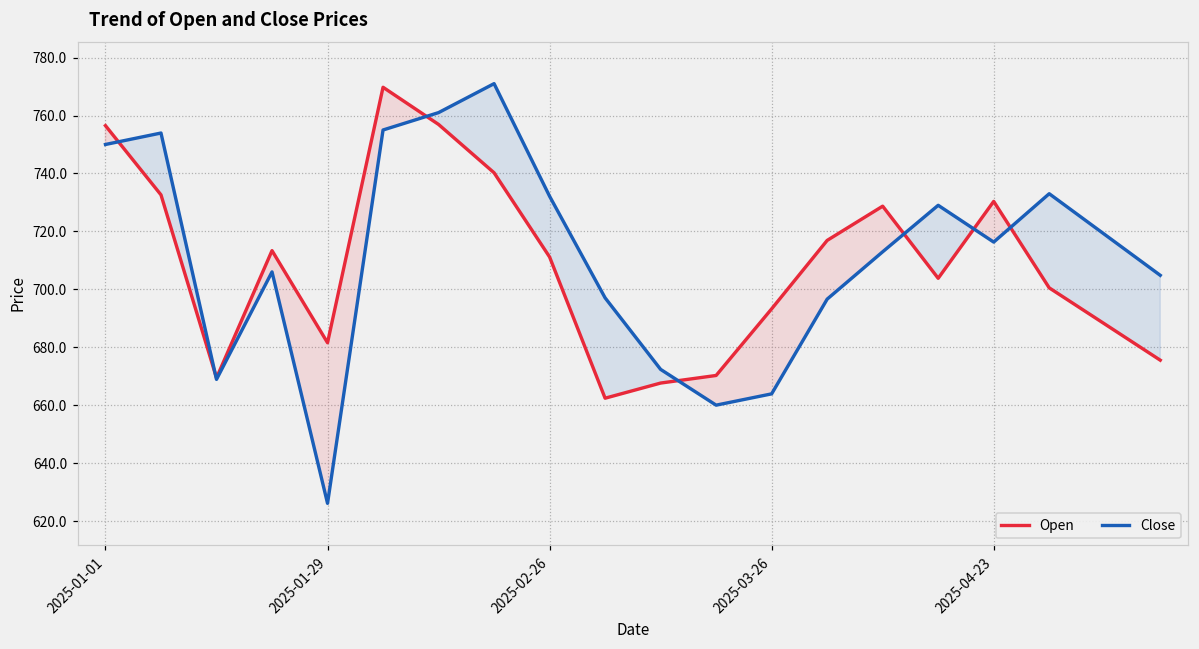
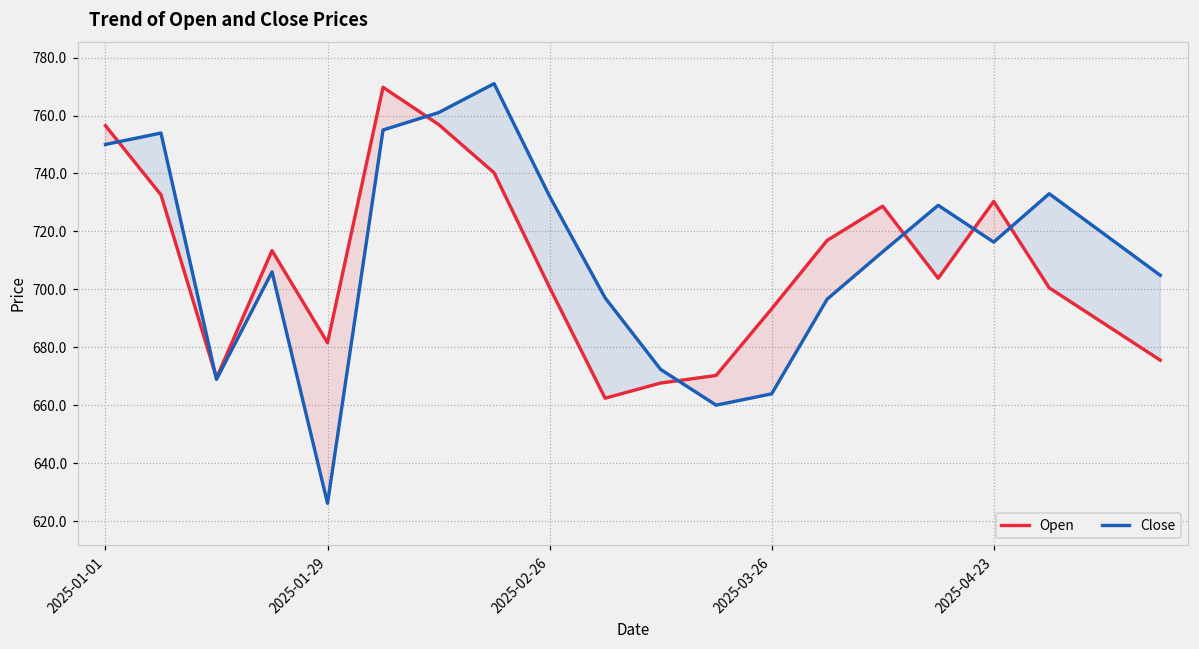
  {
    "Open": {
      "2025-01-01": 757,
      "2025-01-29": 682,
-     "2025-02-26": 711,
+     "2025-02-26": 701,
      "2025-03-26": 693,
      "2025-04-23": 730
    },
    "Close": {
      "2025-01-01": 750,
      "2025-01-29": 626,
      "2025-02-26": 732,
      "2025-03-26": 664,
      "2025-04-23": 716
    }
  }
